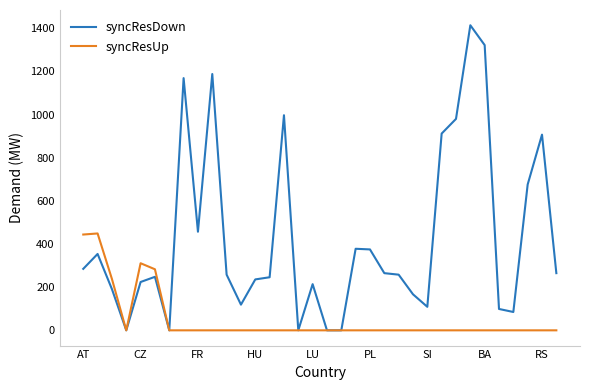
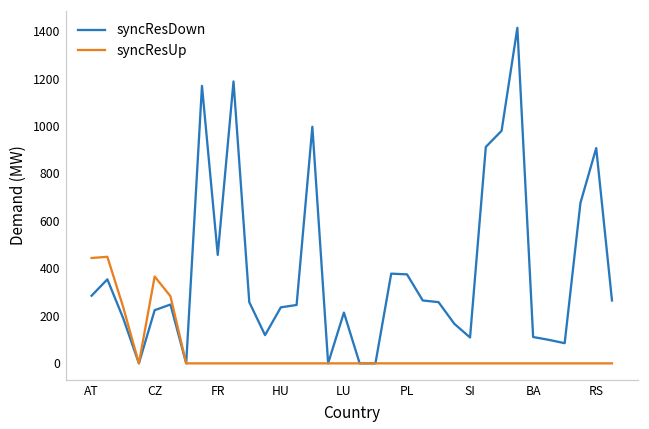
  {
    "syncResDown": {
      "AT": 290,
      "CZ": 220,
      "FR": 460,
      "HU": 240,
      "LU": 210,
      "PL": 380,
      "SI": 110,
-     "BA": 1320,
+     "BA": 110,
      "RS": 910
    },
    "syncResUp": {
      "AT": 440,
-     "CZ": 310,
+     "CZ": 370,
      "FR": 0,
      "HU": 0,
      "LU": 0,
      "PL": 0,
      "SI": 0,
      "BA": 0,
      "RS": 0
    }
  }
